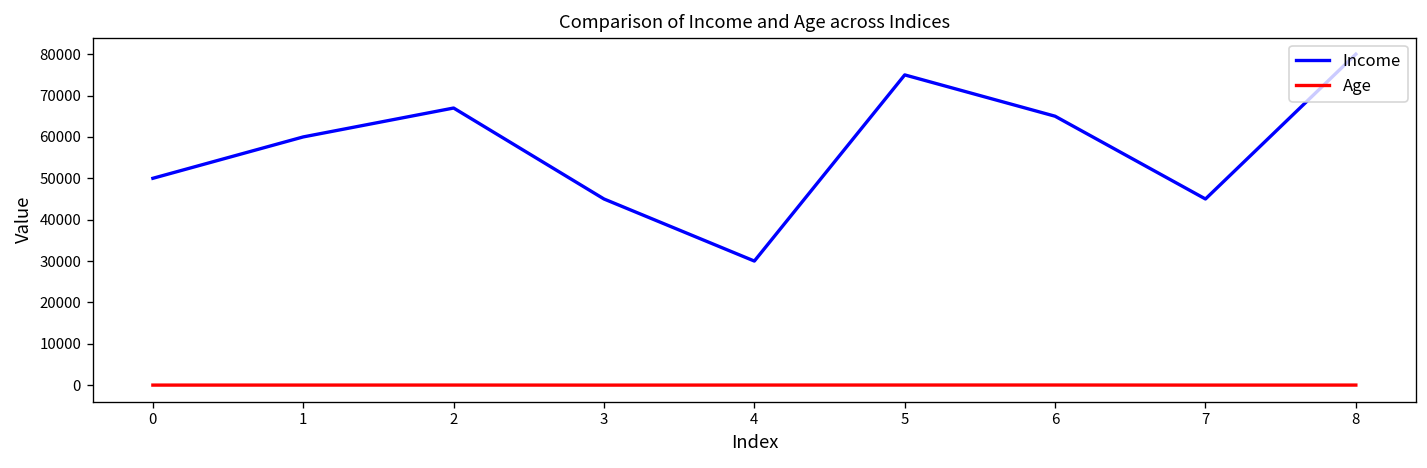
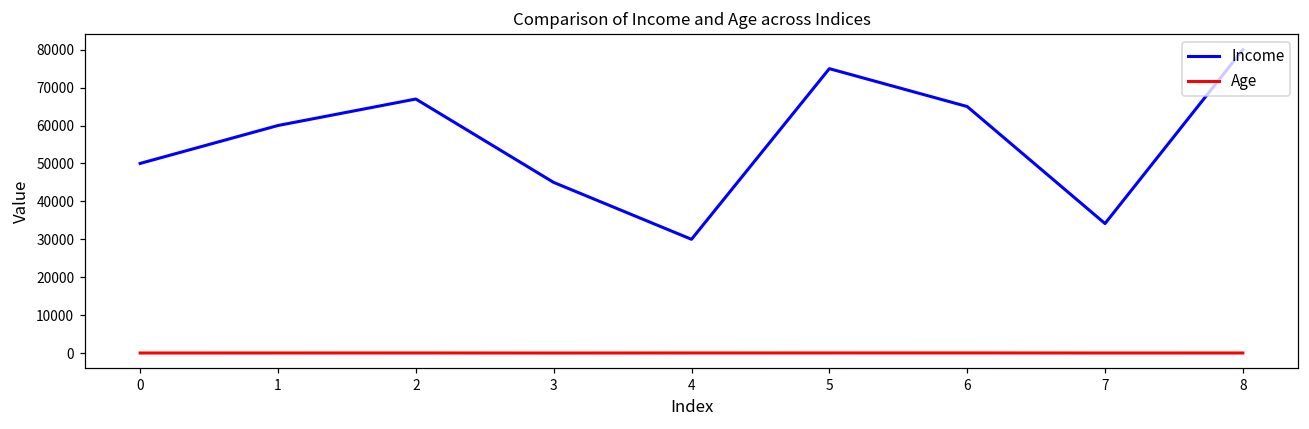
  {
    "Income": {
      "0": 50000,
      "1": 60000,
      "2": 67000,
      "3": 45000,
      "4": 30000,
      "5": 75000,
      "6": 65000,
-     "7": 45000
+     "7": 34000
    },
    "Age": {
      "0": 0,
      "1": 0,
      "2": 0,
      "3": 0,
      "4": 0,
      "5": 0,
      "6": 0,
      "7": 0,
      "8": 0
    }
  }
